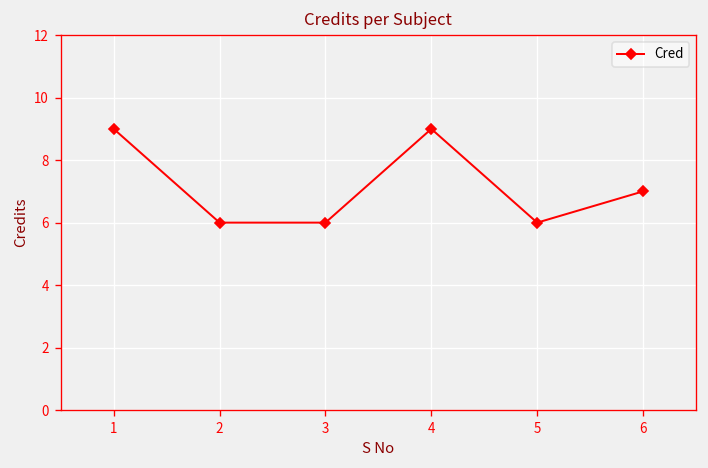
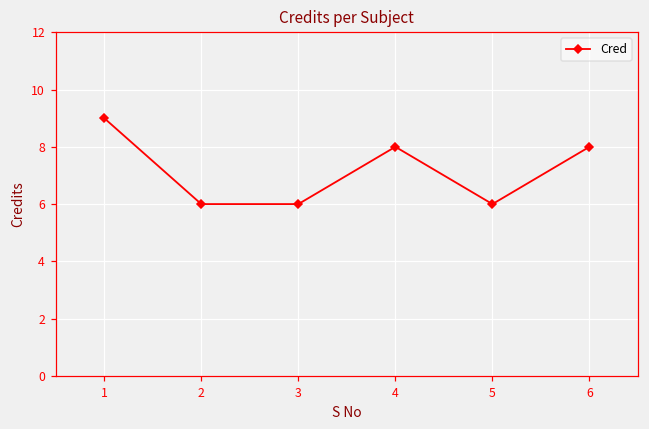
  {
    "1": 9,
    "2": 6,
    "3": 6,
-   "4": 9,
+   "4": 8,
    "5": 6,
-   "6": 7
+   "6": 8
  }
